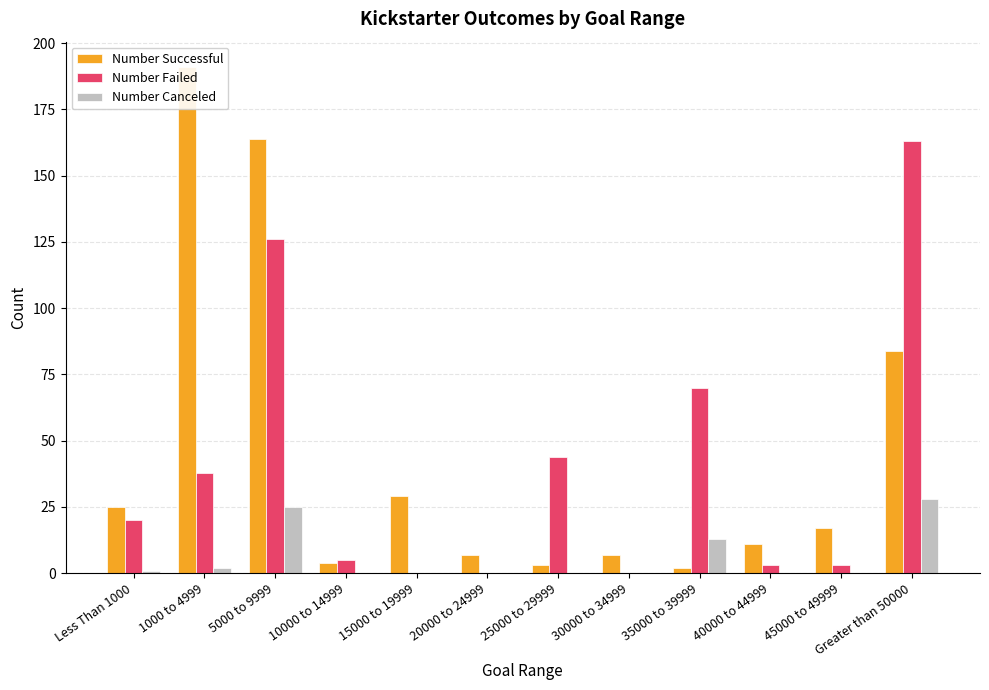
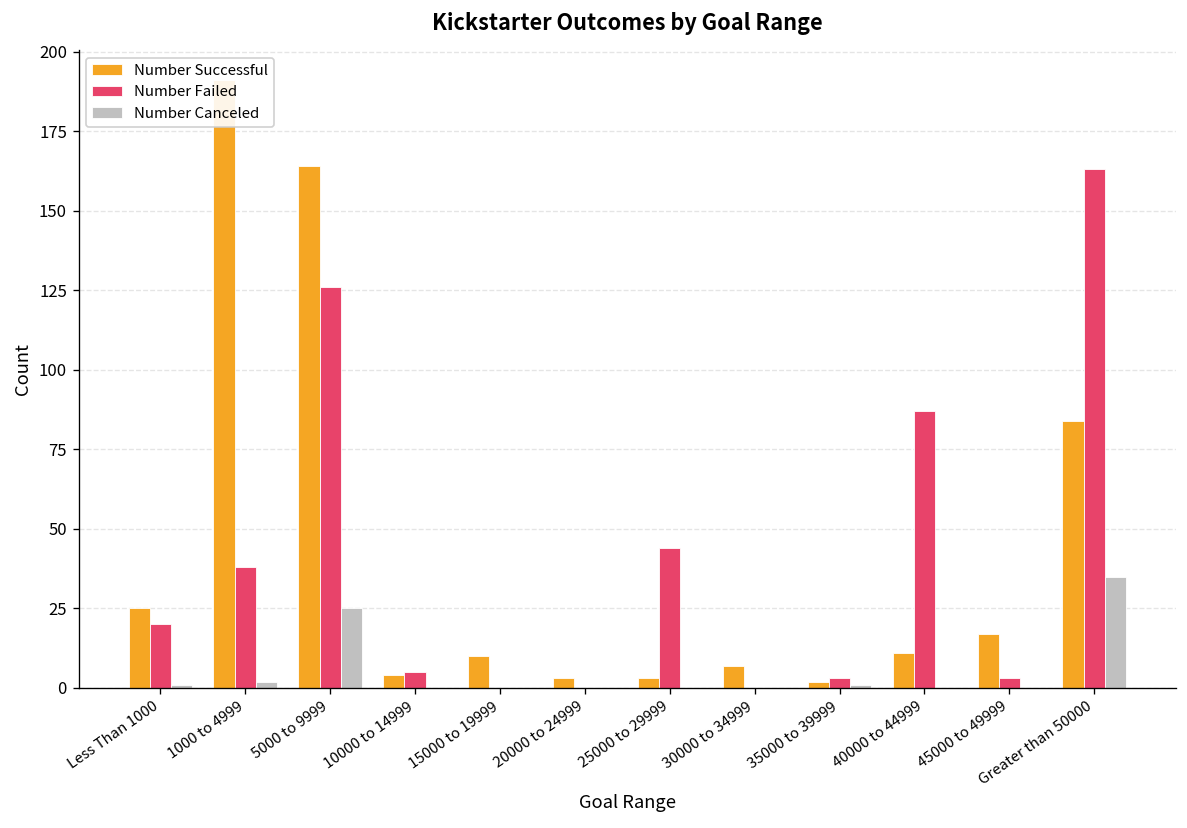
  {
    "Number Successful": {
      "Less Than 1000": 25,
      "5000 to 9999": 164,
      "10000 to 14999": 4,
-     "15000 to 19999": 29,
-     "20000 to 24999": 7,
+     "15000 to 19999": 10,
+     "20000 to 24999": 3,
      "25000 to 29999": 3,
      "30000 to 34999": 7,
      "35000 to 39999": 2,
      "40000 to 44999": 11,
      "45000 to 49999": 17,
      "Greater than 50000": 84
    },
    "Number Failed": {
      "Less Than 1000": 20,
      "1000 to 4999": 38,
      "5000 to 9999": 126,
      "10000 to 14999": 5,
      "15000 to 19999": 0,
      "20000 to 24999": 0,
      "25000 to 29999": 44,
      "30000 to 34999": 0,
-     "35000 to 39999": 70,
-     "40000 to 44999": 3,
+     "35000 to 39999": 3,
+     "40000 to 44999": 87,
      "45000 to 49999": 3,
      "Greater than 50000": 163
    },
    "Number Canceled": {
      "Less Than 1000": 1,
      "1000 to 4999": 2,
      "5000 to 9999": 25,
      "10000 to 14999": 0,
      "15000 to 19999": 0,
      "20000 to 24999": 0,
      "25000 to 29999": 0,
      "30000 to 34999": 0,
-     "35000 to 39999": 13,
+     "35000 to 39999": 1,
      "40000 to 44999": 0,
      "45000 to 49999": 0,
-     "Greater than 50000": 28
+     "Greater than 50000": 35
    }
  }
